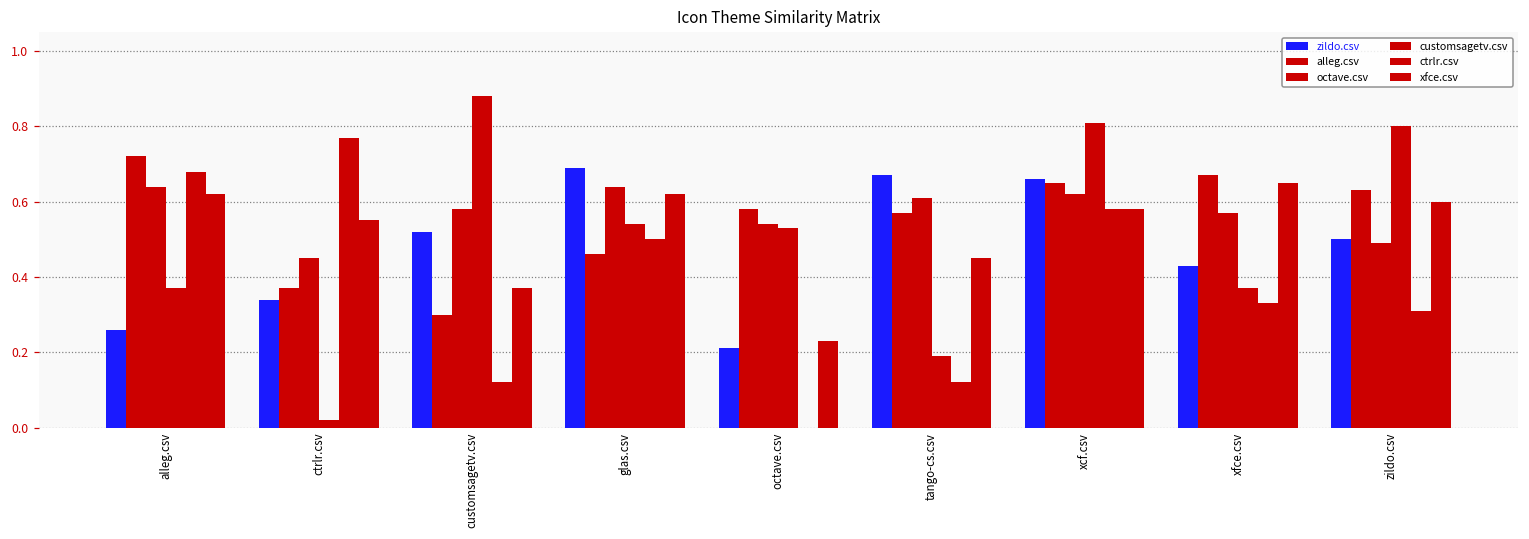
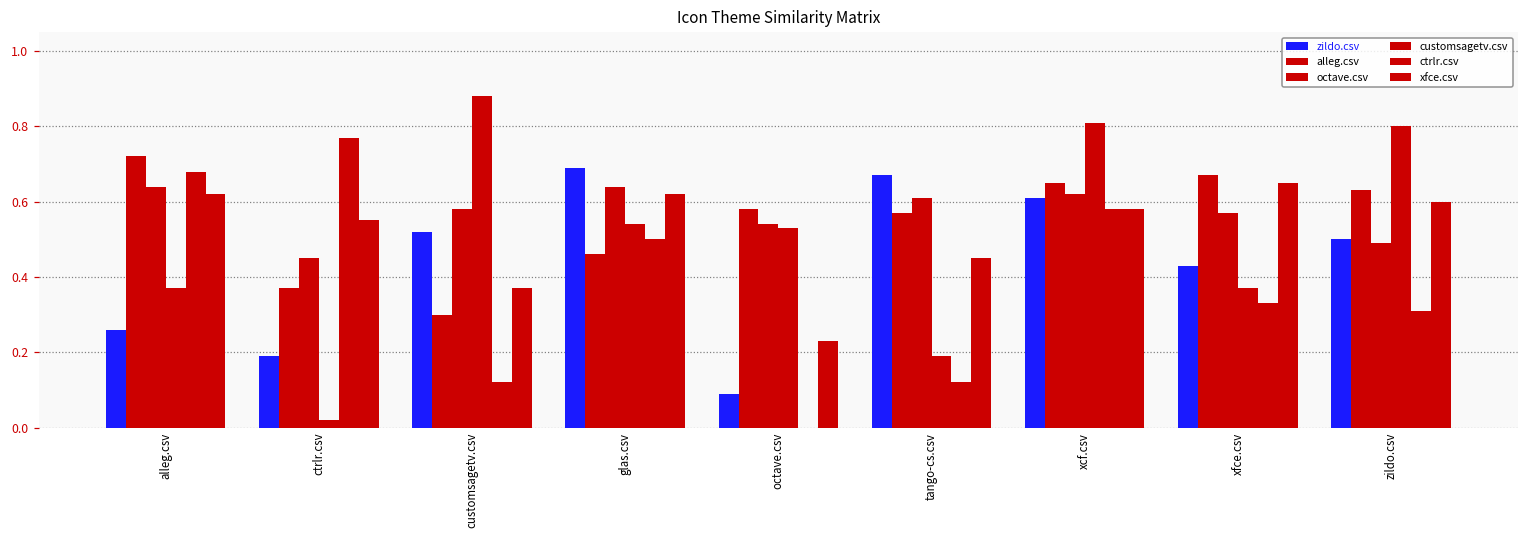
  {
    "zildo.csv": {
      "alleg.csv": 0.26,
-     "ctrlr.csv": 0.34,
+     "ctrlr.csv": 0.19,
      "customsagetv.csv": 0.52,
      "glas.csv": 0.69,
-     "octave.csv": 0.21,
+     "octave.csv": 0.09,
      "tango-cs.csv": 0.67,
-     "xcf.csv": 0.66,
+     "xcf.csv": 0.61,
      "xfce.csv": 0.43,
      "zildo.csv": 0.50
    }
  }
